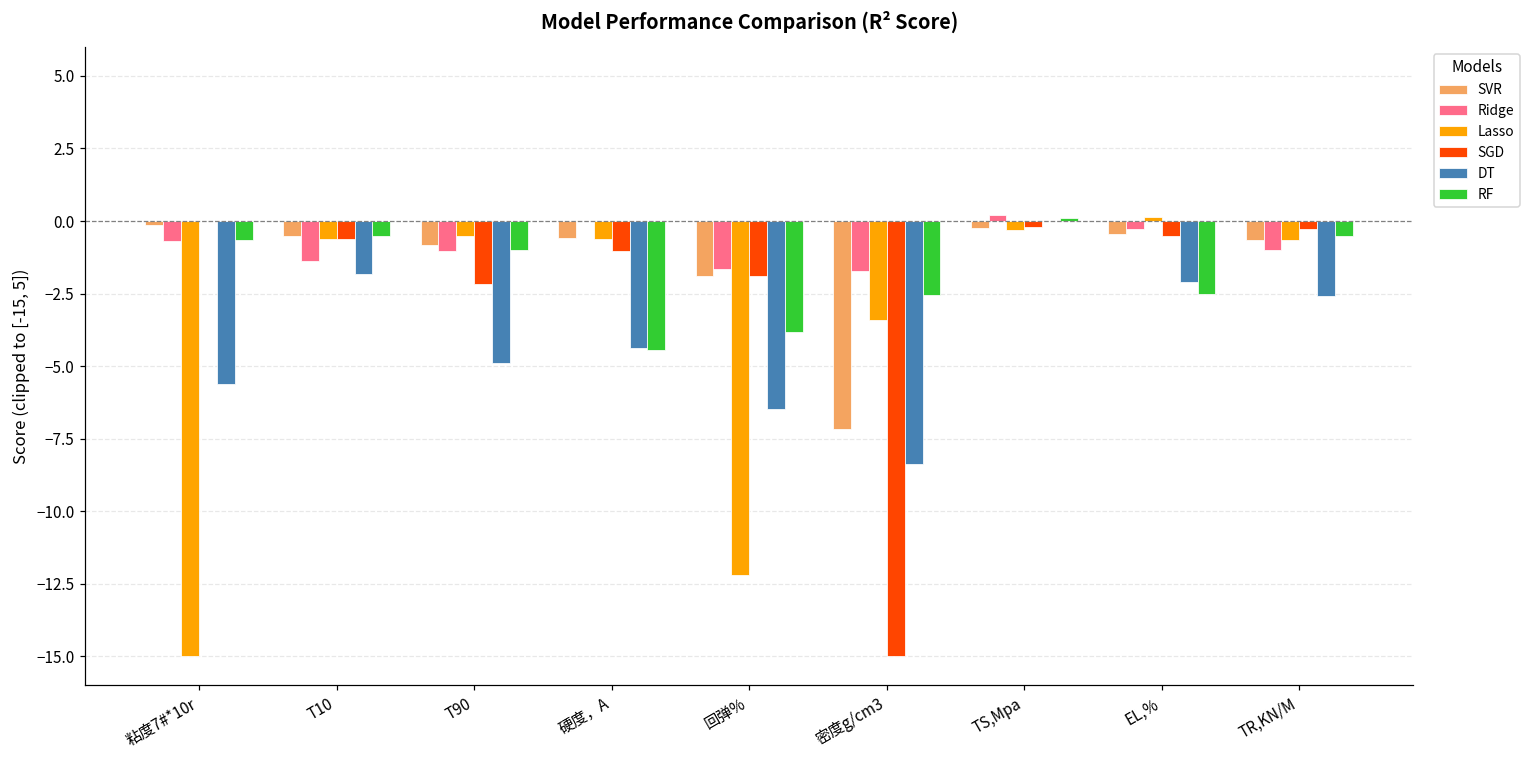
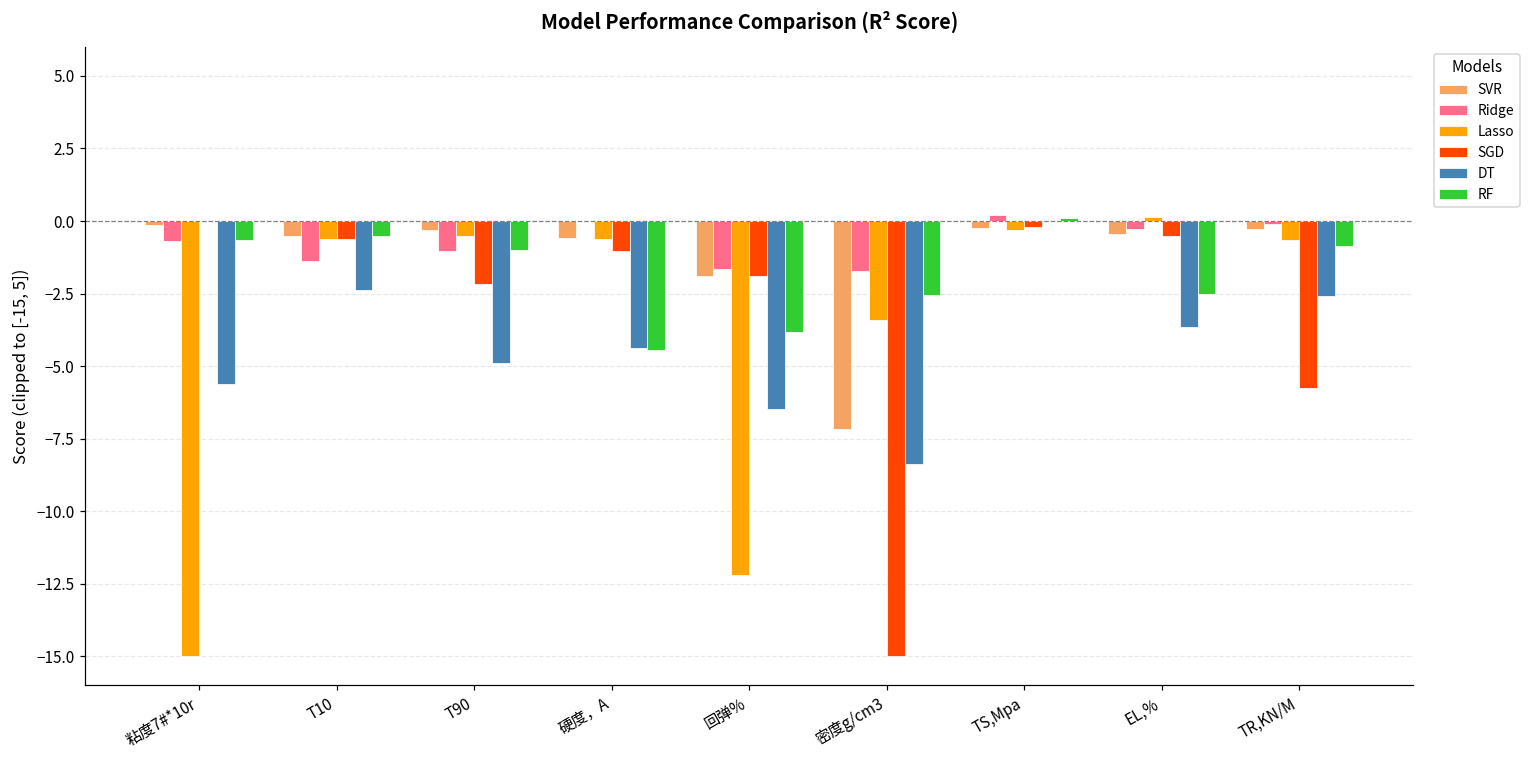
  {
    "SVR": {
      "粘度7#*10r": -0.2,
      "T10": -0.5,
-     "T90": -0.8,
+     "T90": -0.3,
      "硬度，A": -0.6,
      "回弹%": -1.9,
      "密度g/cm3": -7.2,
      "TS,Mpa": -0.2,
      "EL,%": -0.5,
-     "TR,KN/M": -0.6
+     "TR,KN/M": -0.3
    },
    "Ridge": {
      "粘度7#*10r": -0.7,
      "T10": -1.4,
      "T90": -1.0,
      "回弹%": -1.7,
      "密度g/cm3": -1.7,
      "TS,Mpa": 0.2,
      "EL,%": -0.3,
-     "TR,KN/M": -1.0
+     "TR,KN/M": -0.1
    },
    "Lasso": {
      "粘度7#*10r": -15.0,
      "T10": -0.6,
      "T90": -0.5,
      "硬度，A": -0.6,
      "回弹%": -12.2,
      "密度g/cm3": -3.4,
      "TS,Mpa": -0.3,
      "EL,%": 0.1,
      "TR,KN/M": -0.7
    },
    "SGD": {
      "T10": -0.6,
      "T90": -2.2,
      "硬度，A": -1.0,
      "回弹%": -1.9,
      "密度g/cm3": -15.0,
      "TS,Mpa": -0.2,
      "EL,%": -0.5,
-     "TR,KN/M": -0.3
+     "TR,KN/M": -5.8
    },
    "DT": {
      "粘度7#*10r": -5.6,
-     "T10": -1.8,
+     "T10": -2.4,
      "T90": -4.9,
      "硬度，A": -4.4,
      "回弹%": -6.5,
      "密度g/cm3": -8.4,
-     "EL,%": -2.1,
+     "EL,%": -3.6,
      "TR,KN/M": -2.6
    },
    "RF": {
      "粘度7#*10r": -0.7,
      "T10": -0.5,
      "T90": -1.0,
      "硬度，A": -4.4,
      "回弹%": -3.8,
      "密度g/cm3": -2.6,
      "TS,Mpa": 0.1,
      "EL,%": -2.5,
-     "TR,KN/M": -0.5
+     "TR,KN/M": -0.8
    }
  }
